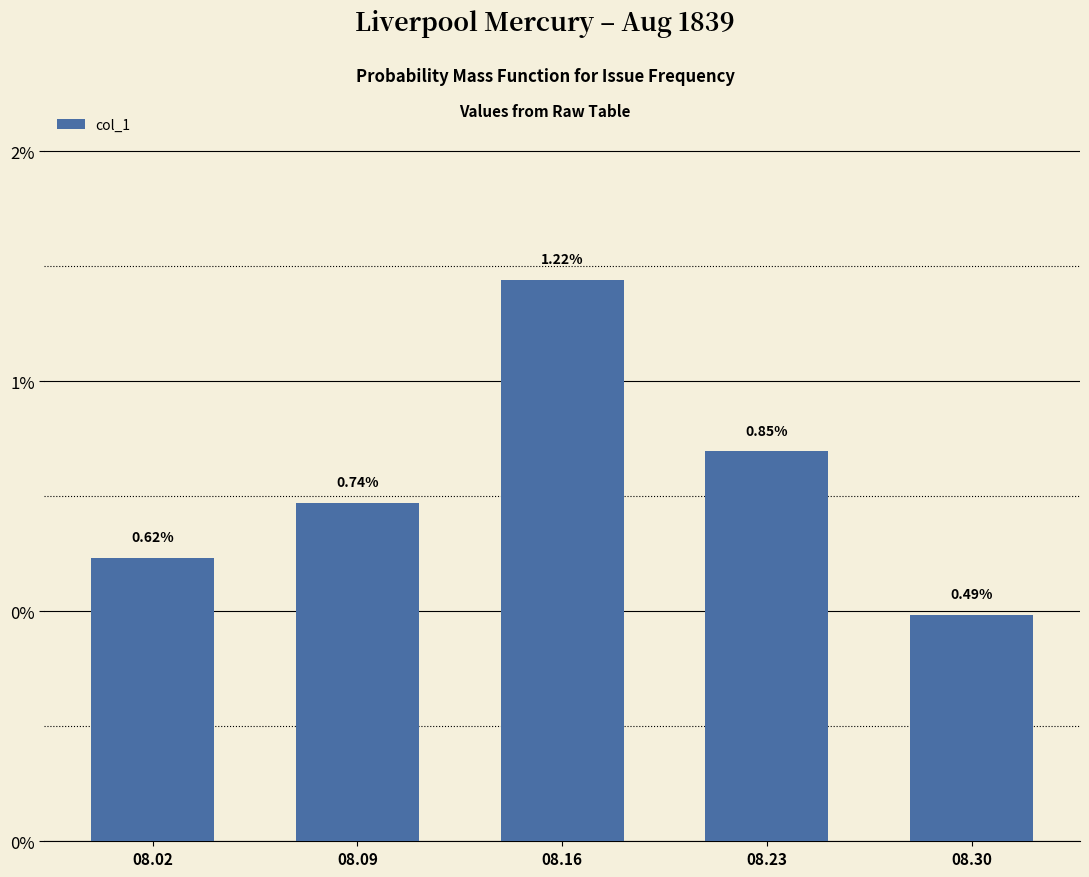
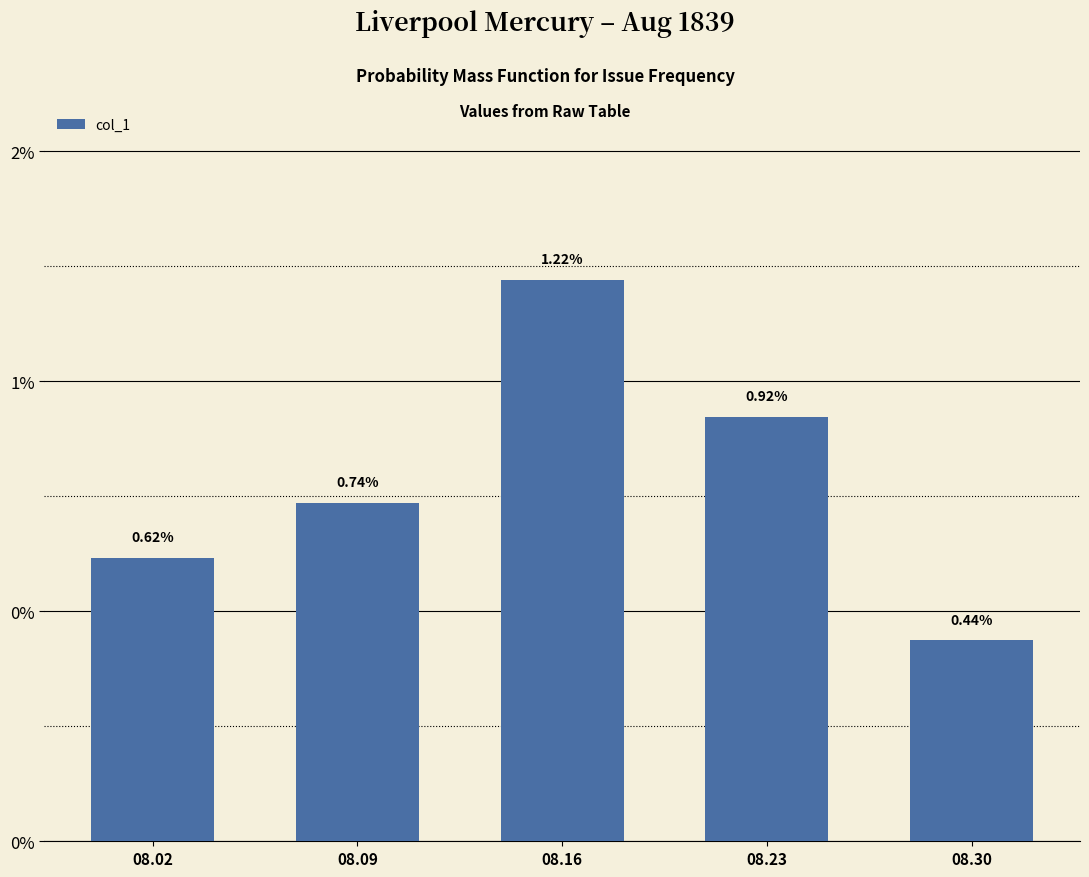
  {
    "08.02": "0.62%",
    "08.09": "0.74%",
    "08.16": "1.22%",
-   "08.23": "0.85%",
-   "08.30": "0.49%"
+   "08.23": "0.92%",
+   "08.30": "0.44%"
  }
